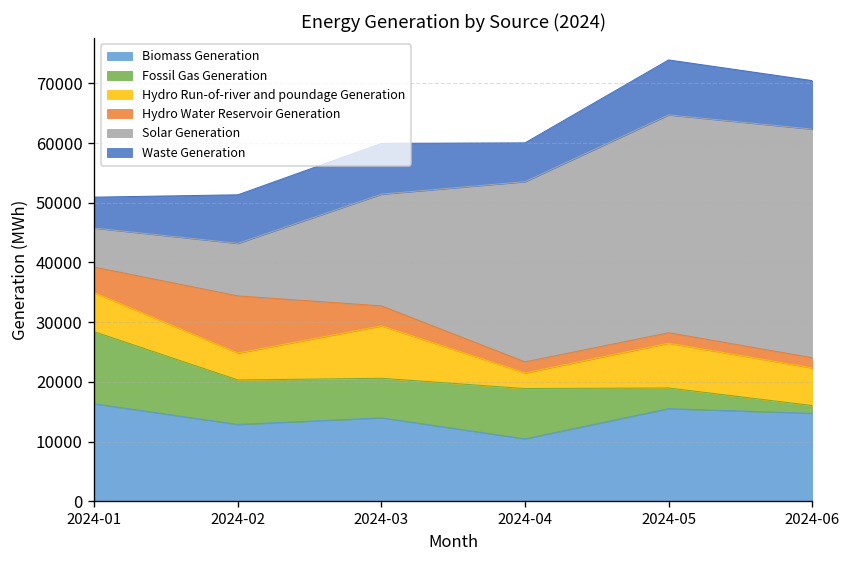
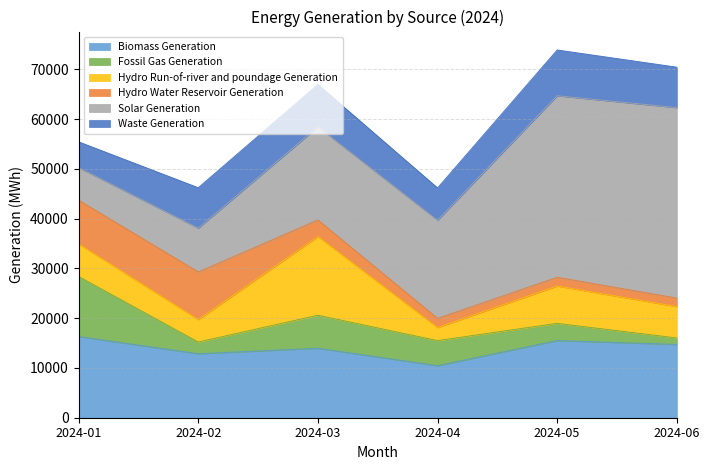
  {
    "Fossil Gas Generation": {
      "2024-01": 12000,
-     "2024-02": 7000,
+     "2024-02": 2000,
      "2024-03": 7000,
-     "2024-04": 8000,
+     "2024-04": 5000,
      "2024-05": 3000,
      "2024-06": 1000
    },
    "Hydro Run-of-river and poundage Generation": {
      "2024-01": 7000,
      "2024-02": 5000,
-     "2024-03": 9000,
+     "2024-03": 16000,
      "2024-04": 3000,
      "2024-05": 8000,
      "2024-06": 6000
    },
    "Hydro Water Reservoir Generation": {
-     "2024-01": 4000,
+     "2024-01": 9000,
      "2024-02": 10000,
      "2024-03": 3000,
      "2024-04": 2000,
      "2024-05": 2000,
      "2024-06": 2000
    },
    "Solar Generation": {
      "2024-01": 7000,
      "2024-02": 9000,
-     "2024-04": 30000,
+     "2024-04": 20000,
      "2024-05": 36000,
      "2024-06": 38000
    }
  }
